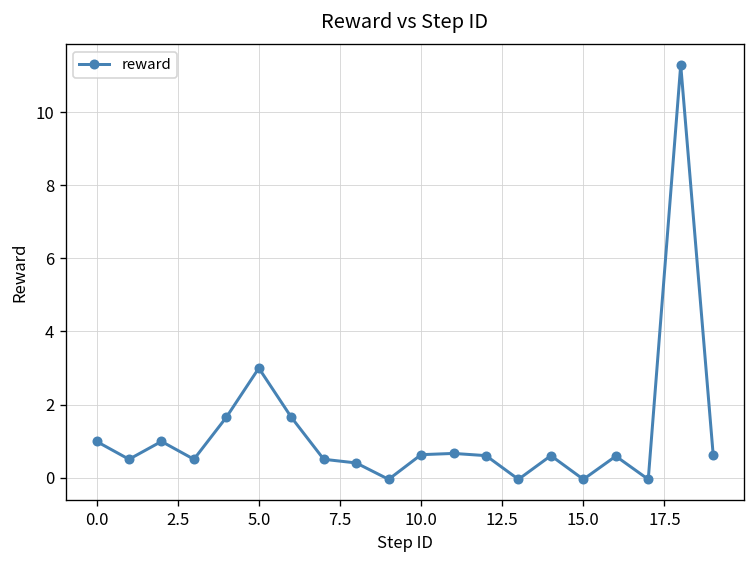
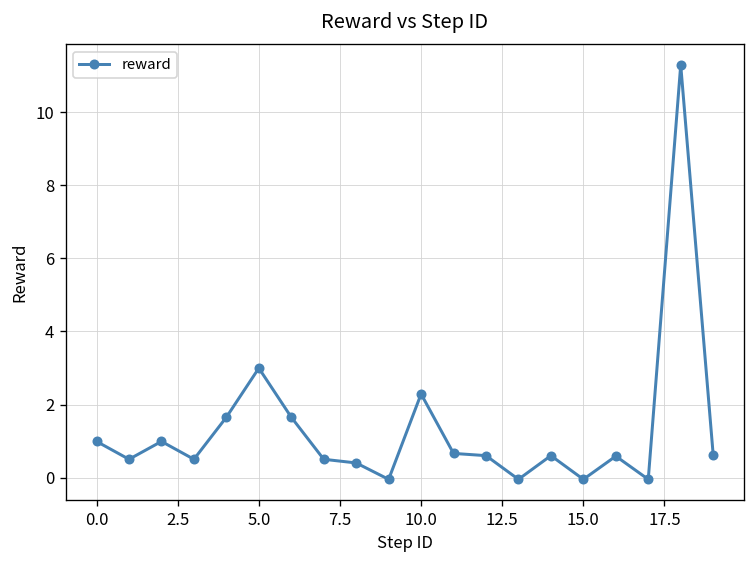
  {
    "0.0": 1.0,
    "5.0": 3.0,
-   "10.0": 0.6,
+   "10.0": 2.3,
    "15.0": 0.0
  }
